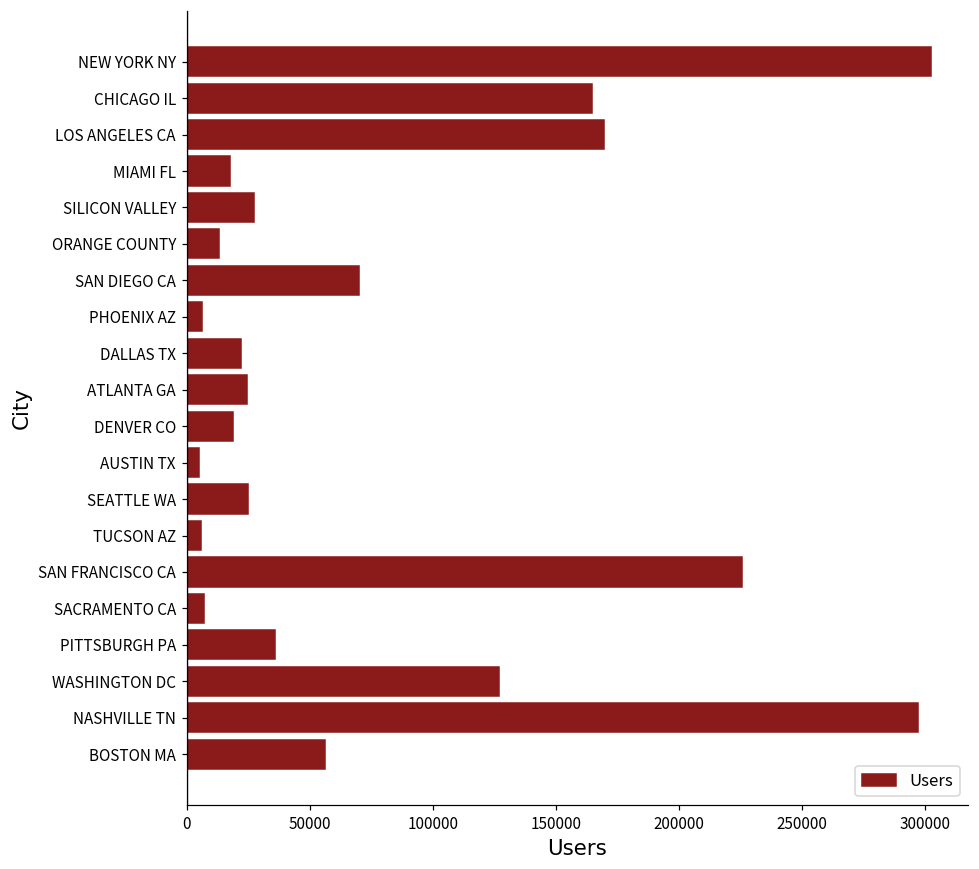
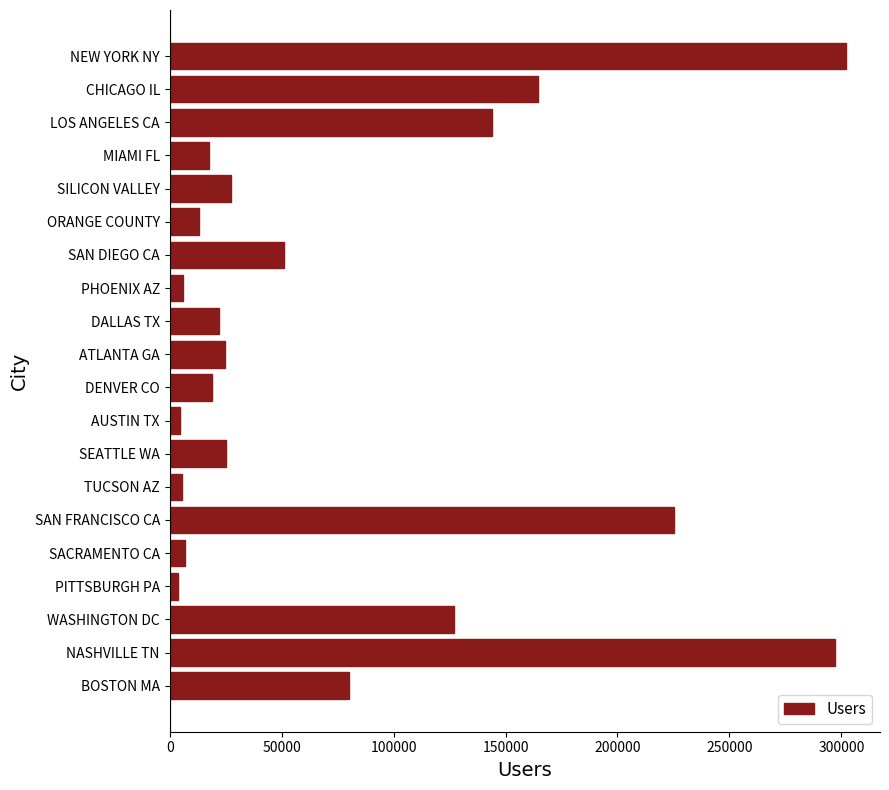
  {
    "NEW YORK NY": 302000,
    "CHICAGO IL": 164000,
-   "LOS ANGELES CA": 170000,
+   "LOS ANGELES CA": 144000,
    "MIAMI FL": 18000,
    "SILICON VALLEY": 27000,
    "ORANGE COUNTY": 13000,
-   "SAN DIEGO CA": 70000,
+   "SAN DIEGO CA": 51000,
    "PHOENIX AZ": 6000,
    "DALLAS TX": 22000,
    "ATLANTA GA": 25000,
    "DENVER CO": 19000,
    "AUSTIN TX": 5000,
    "SEATTLE WA": 25000,
    "TUCSON AZ": 6000,
    "SAN FRANCISCO CA": 225000,
    "SACRAMENTO CA": 7000,
-   "PITTSBURGH PA": 36000,
+   "PITTSBURGH PA": 4000,
    "WASHINGTON DC": 127000,
    "NASHVILLE TN": 297000,
-   "BOSTON MA": 56000
+   "BOSTON MA": 80000
  }
